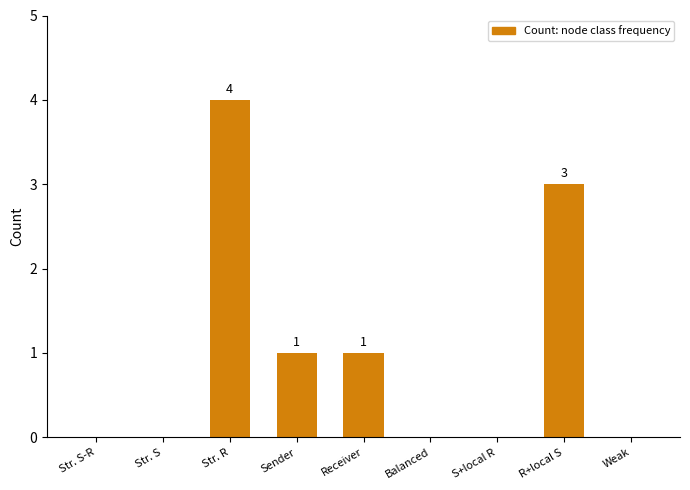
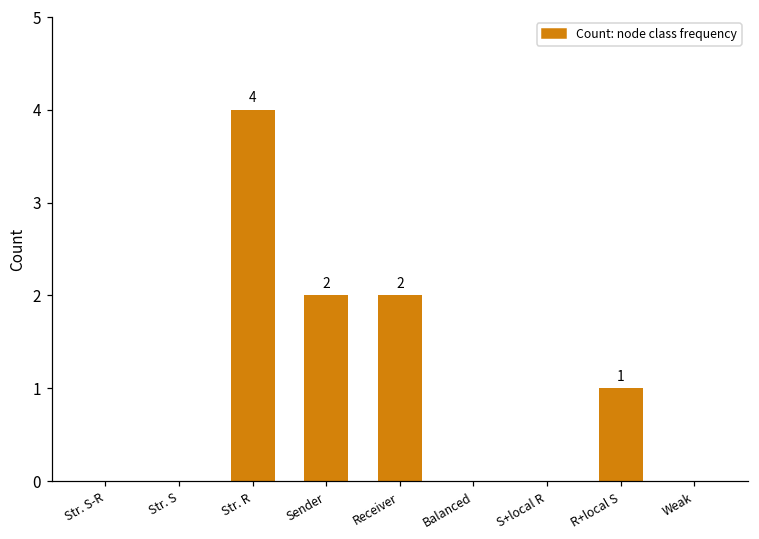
  {
    "Str. R": 4,
-   "Sender": 1,
-   "Receiver": 1,
-   "R+local S": 3
+   "Sender": 2,
+   "Receiver": 2,
+   "R+local S": 1
  }
